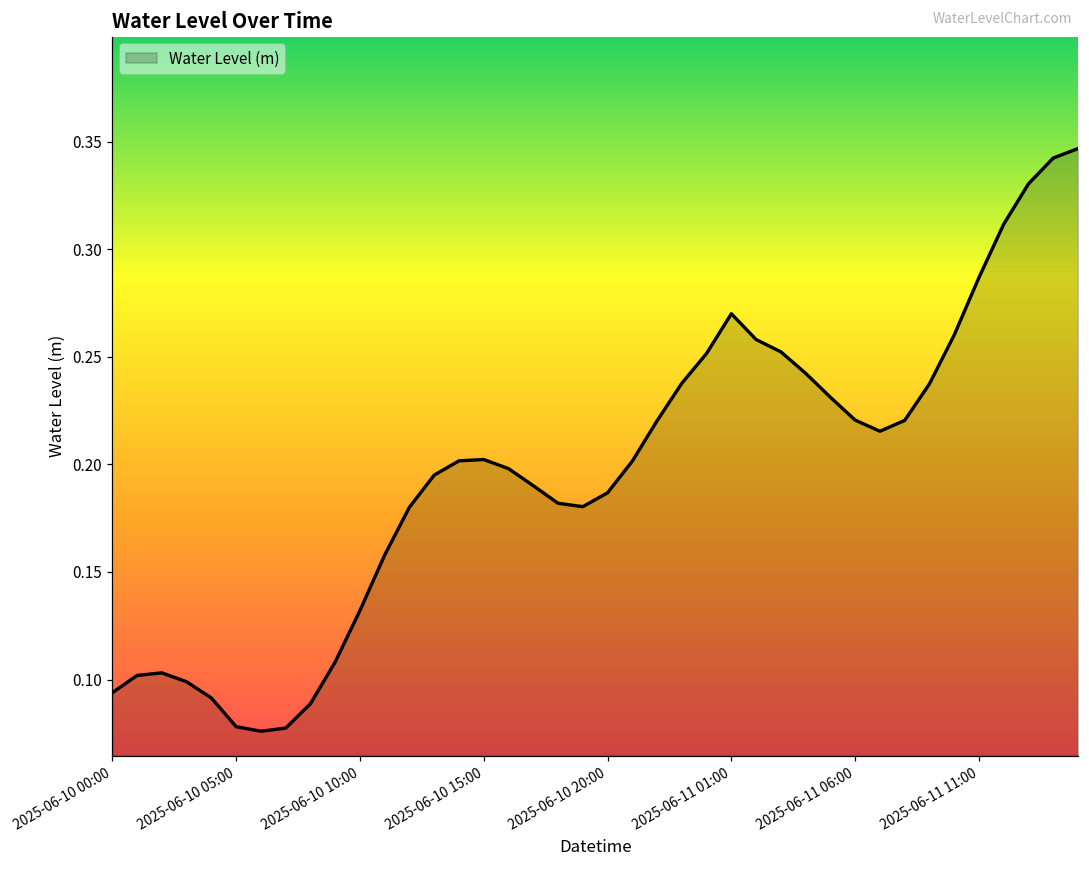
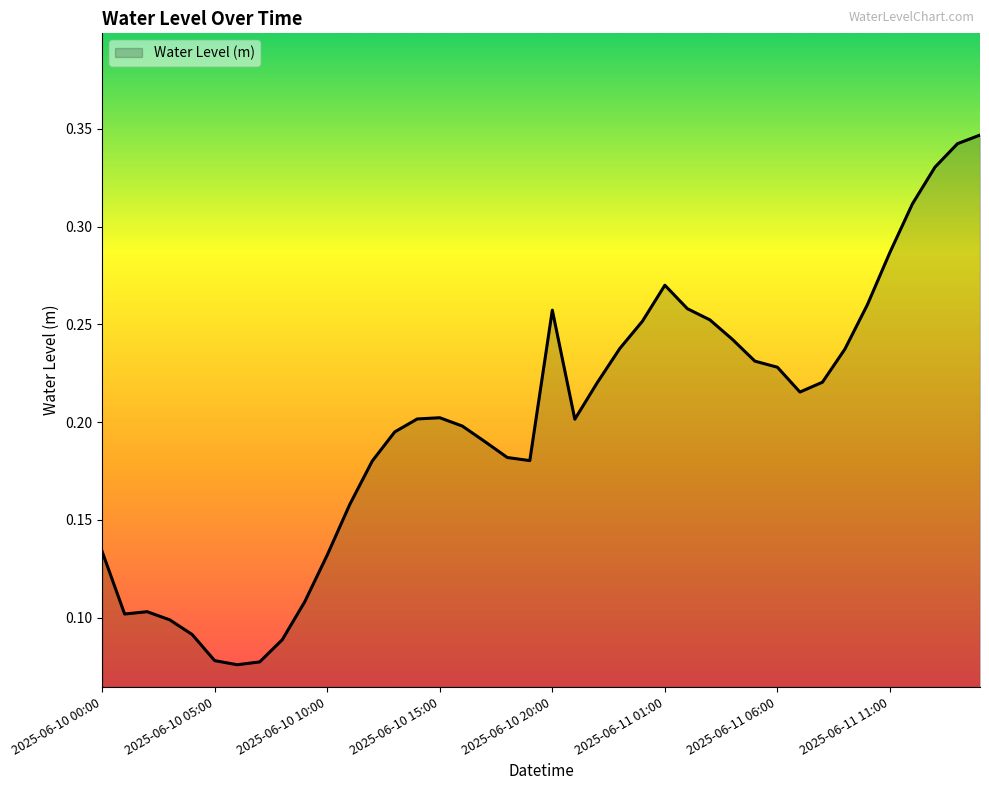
  {
-   "2025-06-10 00:00": 0.094,
+   "2025-06-10 00:00": 0.134,
    "2025-06-10 05:00": 0.078,
    "2025-06-10 10:00": 0.132,
    "2025-06-10 15:00": 0.202,
-   "2025-06-10 20:00": 0.187,
+   "2025-06-10 20:00": 0.257,
    "2025-06-11 01:00": 0.270,
-   "2025-06-11 06:00": 0.221,
+   "2025-06-11 06:00": 0.228,
    "2025-06-11 11:00": 0.287
  }
